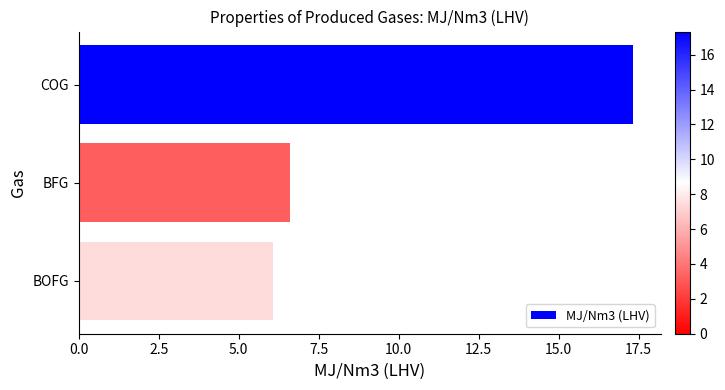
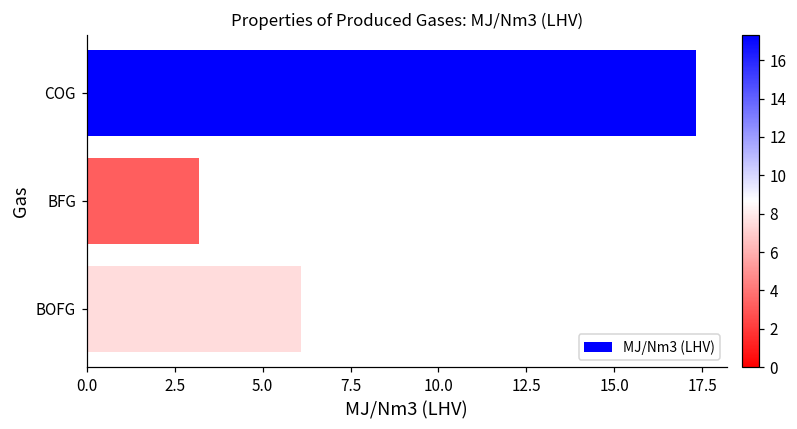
  {
    "COG": 17.3,
-   "BFG": 6.6,
+   "BFG": 3.2,
    "BOFG": 6.1
  }
